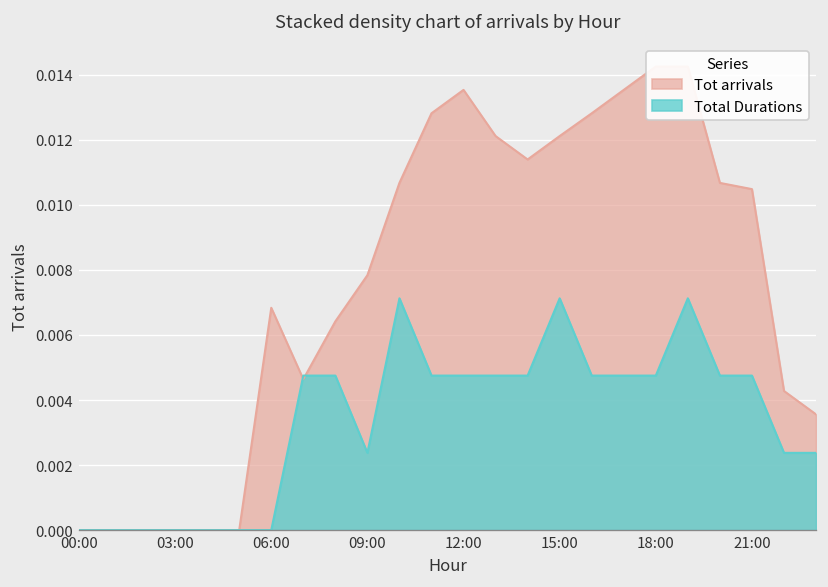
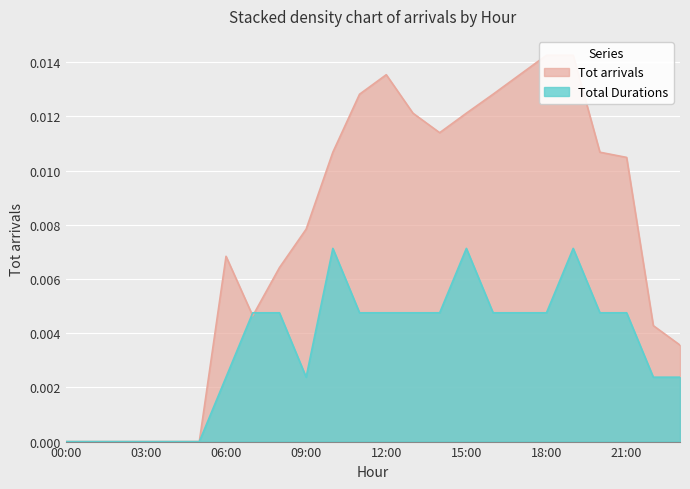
  {
    "Tot arrivals": {
      "06:00": 0.0068,
      "09:00": 0.0078,
      "12:00": 0.0135,
      "15:00": 0.0121,
      "21:00": 0.0105
    },
    "Total Durations": {
-     "06:00": 0.0000,
+     "06:00": 0.0024,
      "09:00": 0.0024,
      "12:00": 0.0048,
      "15:00": 0.0071,
      "18:00": 0.0048,
      "21:00": 0.0048
    }
  }
